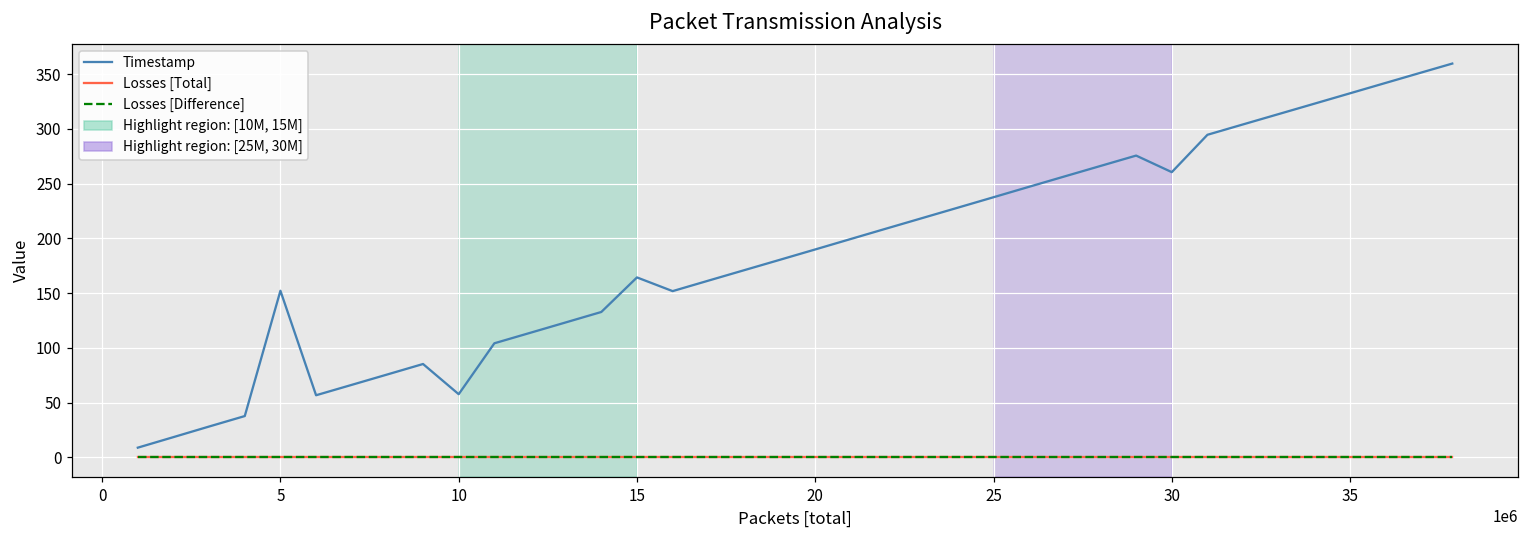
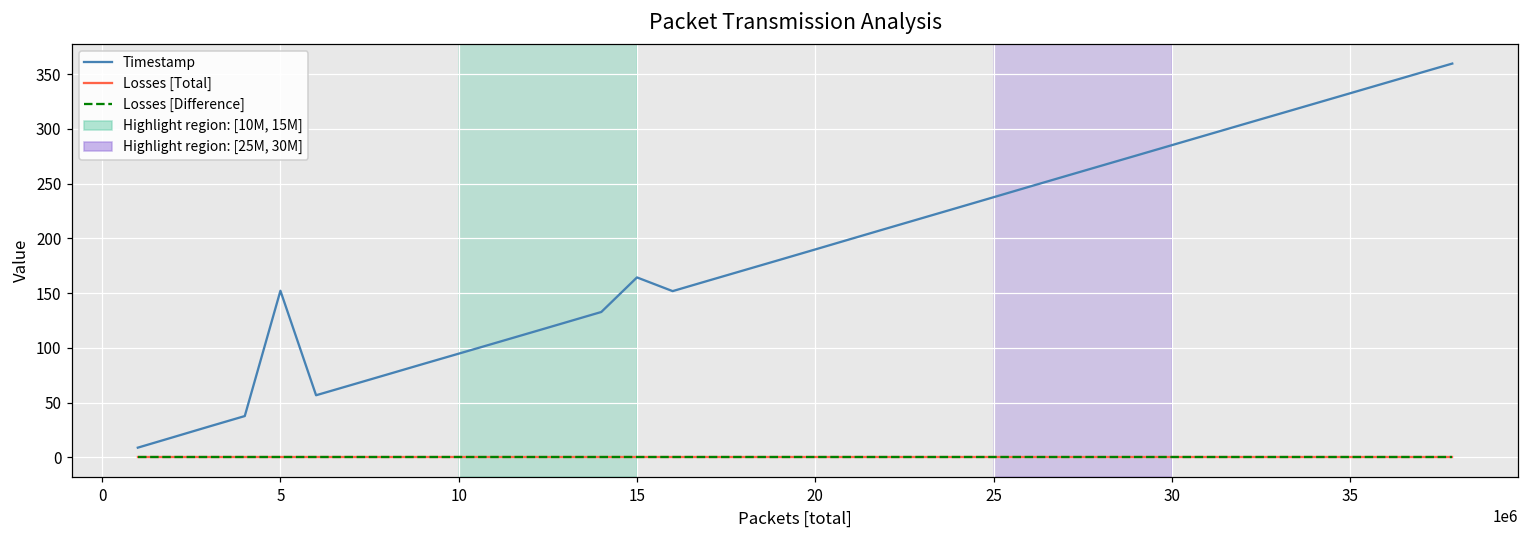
  {
    "Timestamp": {
      "5": 150,
-     "10": 60,
+     "10": 90,
      "15": 160,
      "20": 190,
      "25": 240,
-     "30": 260,
+     "30": 290,
      "35": 330
    },
    "Losses [Difference]": {
      "5": 0,
      "10": 0,
      "15": 0,
      "20": 0,
      "25": 0,
      "30": 0,
      "35": 0
    }
  }
